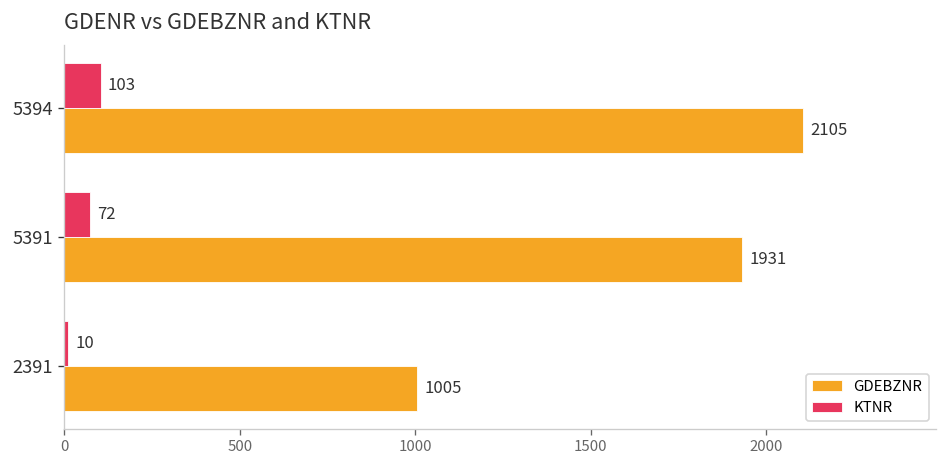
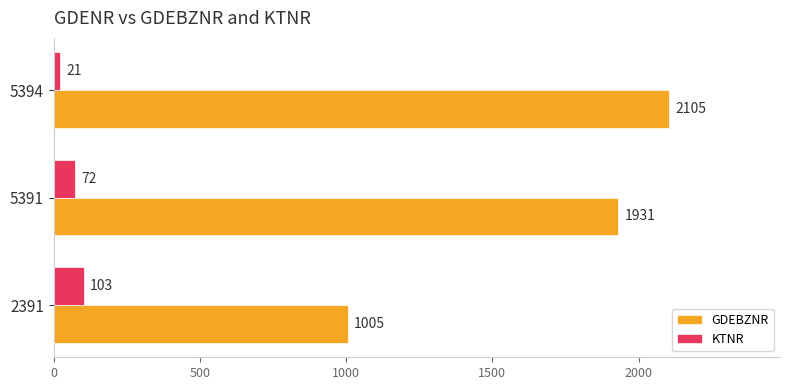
  {
    "GDEBZNR": {
      "5394": 2105,
      "5391": 1931,
      "2391": 1005
    },
    "KTNR": {
-     "5394": 103,
+     "5394": 21,
      "5391": 72,
-     "2391": 10
+     "2391": 103
    }
  }
